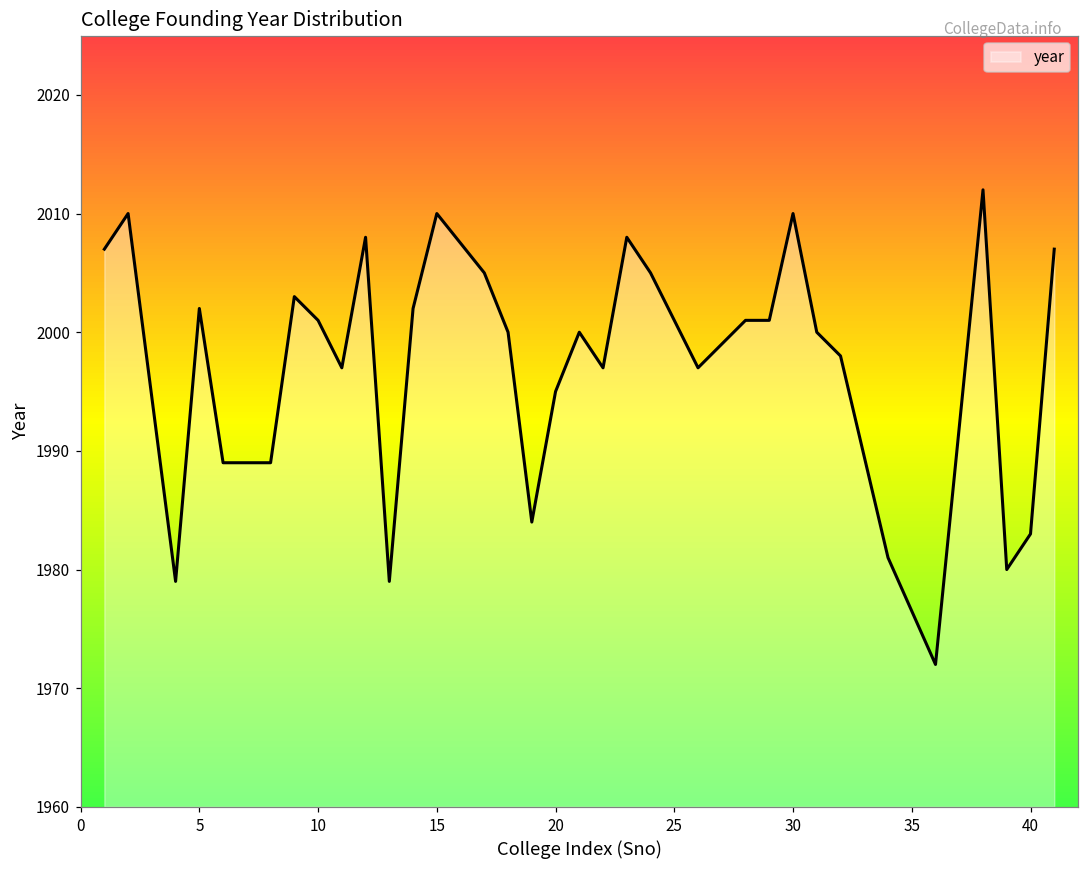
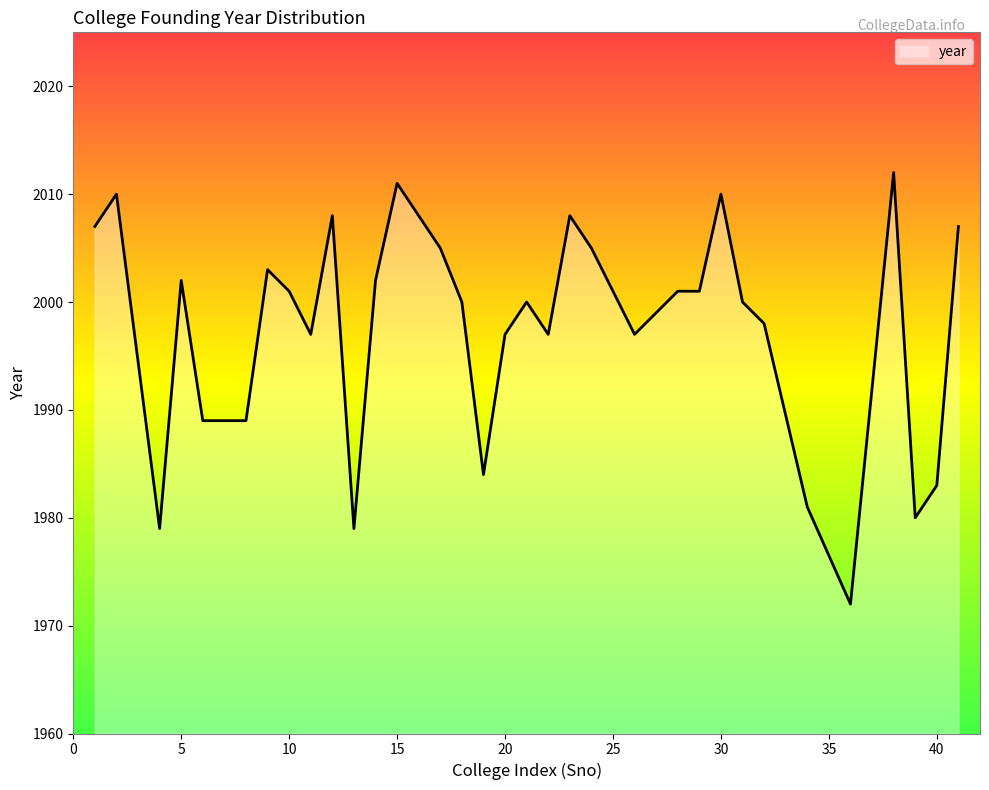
  {
    "5": 2002,
    "10": 2001,
-   "15": 2010,
-   "20": 1995,
+   "15": 2011,
+   "20": 1997,
    "30": 2010,
    "40": 1983
  }
